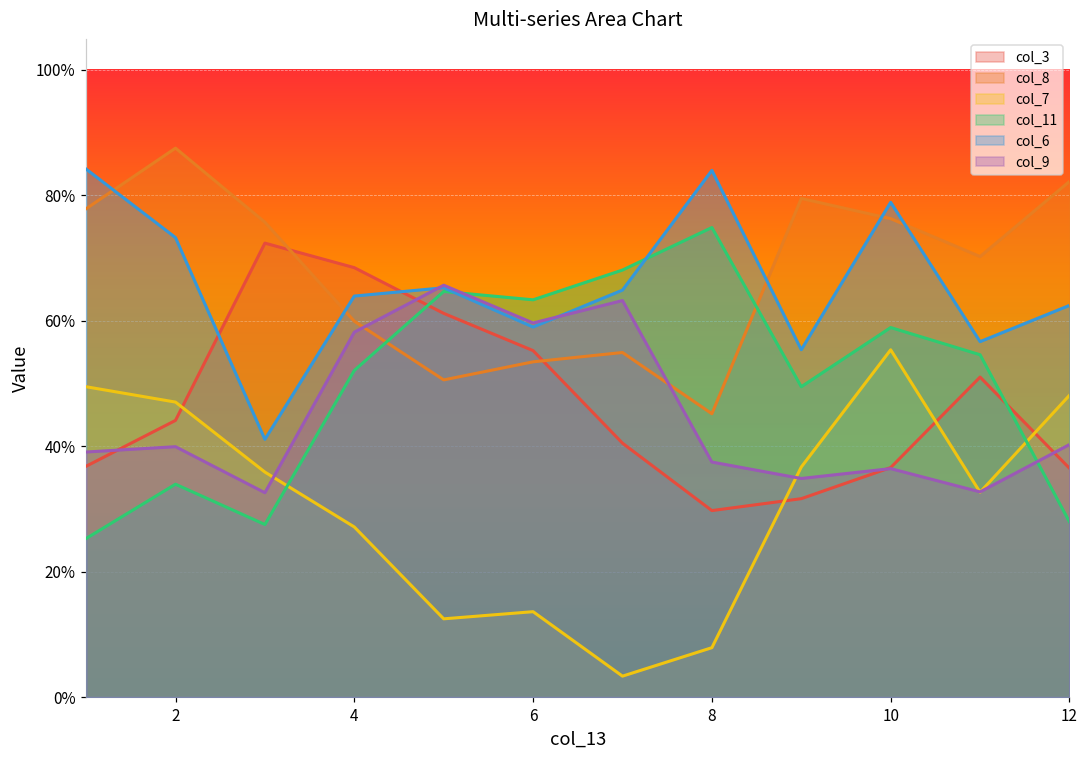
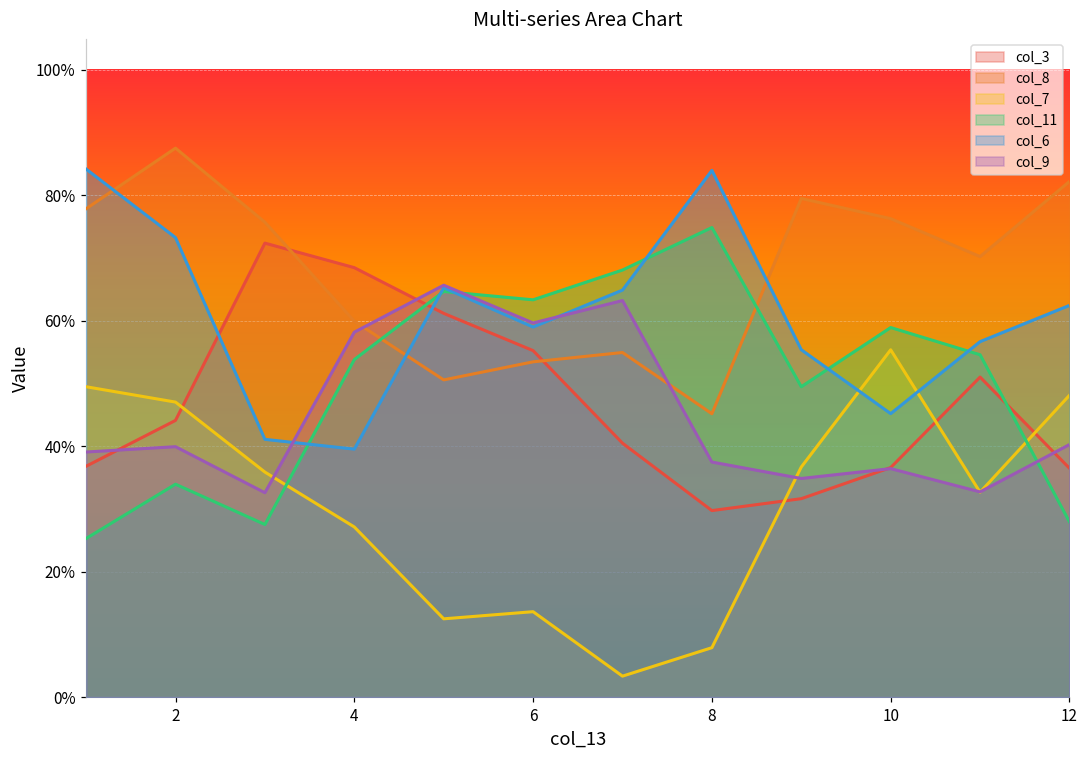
  {
    "col_11": {
      "2": "34%",
-     "4": "52%",
+     "4": "54%",
      "6": "63%",
      "8": "75%",
      "10": "59%",
      "12": "28%"
    },
    "col_6": {
      "2": "73%",
-     "4": "64%",
+     "4": "40%",
      "6": "59%",
      "8": "84%",
-     "10": "79%",
+     "10": "45%",
      "12": "62%"
    },
    "col_9": {
      "2": "40%",
      "4": "58%",
      "6": "60%",
      "8": "37%",
      "12": "40%"
    }
  }
